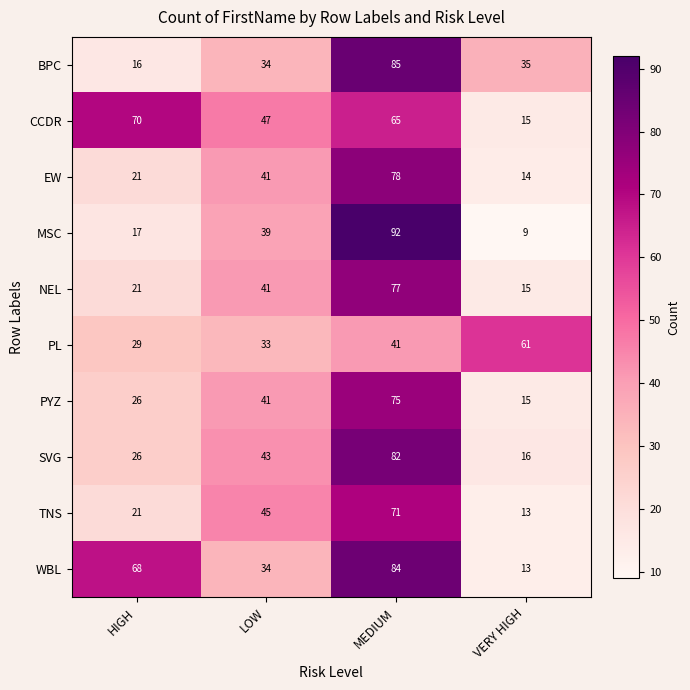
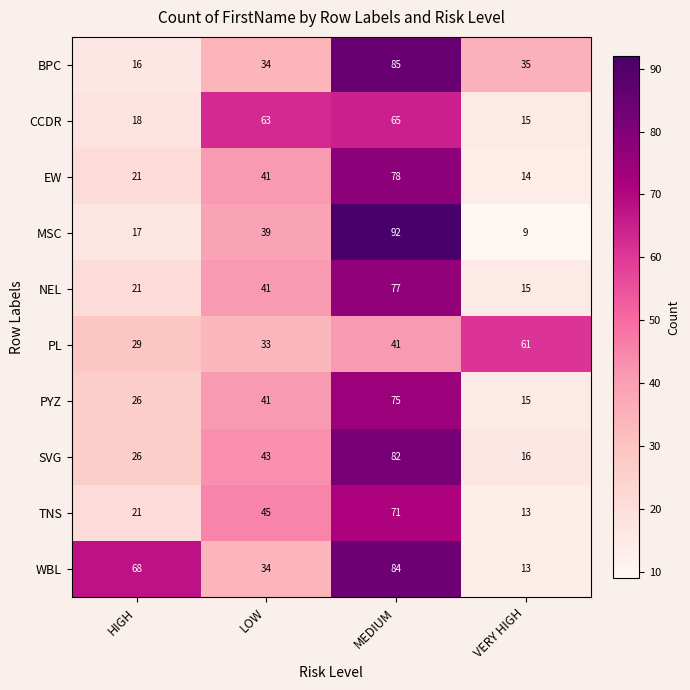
  {
    "BPC": {
      "HIGH": 16,
      "LOW": 34,
      "MEDIUM": 85,
      "VERY HIGH": 35
    },
    "CCDR": {
-     "HIGH": 70,
-     "LOW": 47,
+     "HIGH": 18,
+     "LOW": 63,
      "MEDIUM": 65,
      "VERY HIGH": 15
    },
    "EW": {
      "HIGH": 21,
      "LOW": 41,
      "MEDIUM": 78,
      "VERY HIGH": 14
    },
    "MSC": {
      "HIGH": 17,
      "LOW": 39,
      "MEDIUM": 92,
      "VERY HIGH": 9
    },
    "NEL": {
      "HIGH": 21,
      "LOW": 41,
      "MEDIUM": 77,
      "VERY HIGH": 15
    },
    "PL": {
      "HIGH": 29,
      "LOW": 33,
      "MEDIUM": 41,
      "VERY HIGH": 61
    },
    "PYZ": {
      "HIGH": 26,
      "LOW": 41,
      "MEDIUM": 75,
      "VERY HIGH": 15
    },
    "SVG": {
      "HIGH": 26,
      "LOW": 43,
      "MEDIUM": 82,
      "VERY HIGH": 16
    },
    "TNS": {
      "HIGH": 21,
      "LOW": 45,
      "MEDIUM": 71,
      "VERY HIGH": 13
    },
    "WBL": {
      "HIGH": 68,
      "LOW": 34,
      "MEDIUM": 84,
      "VERY HIGH": 13
    }
  }
